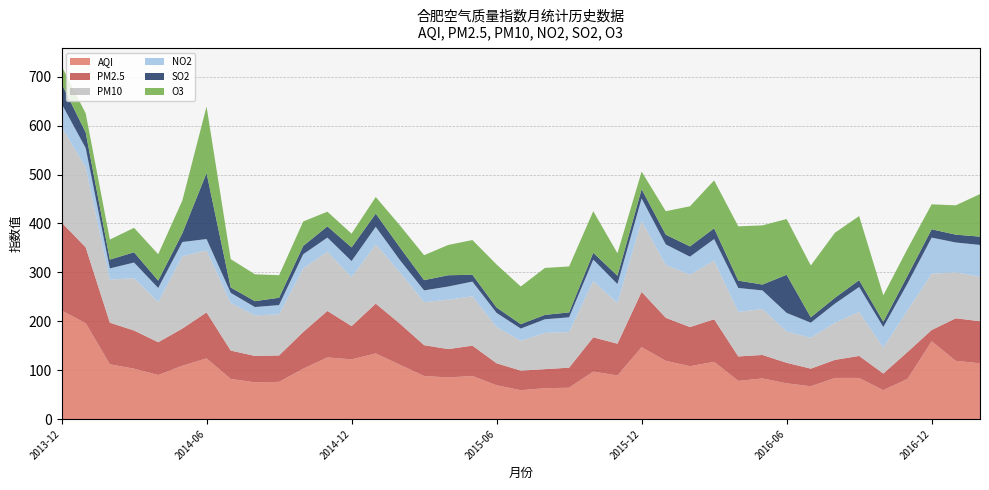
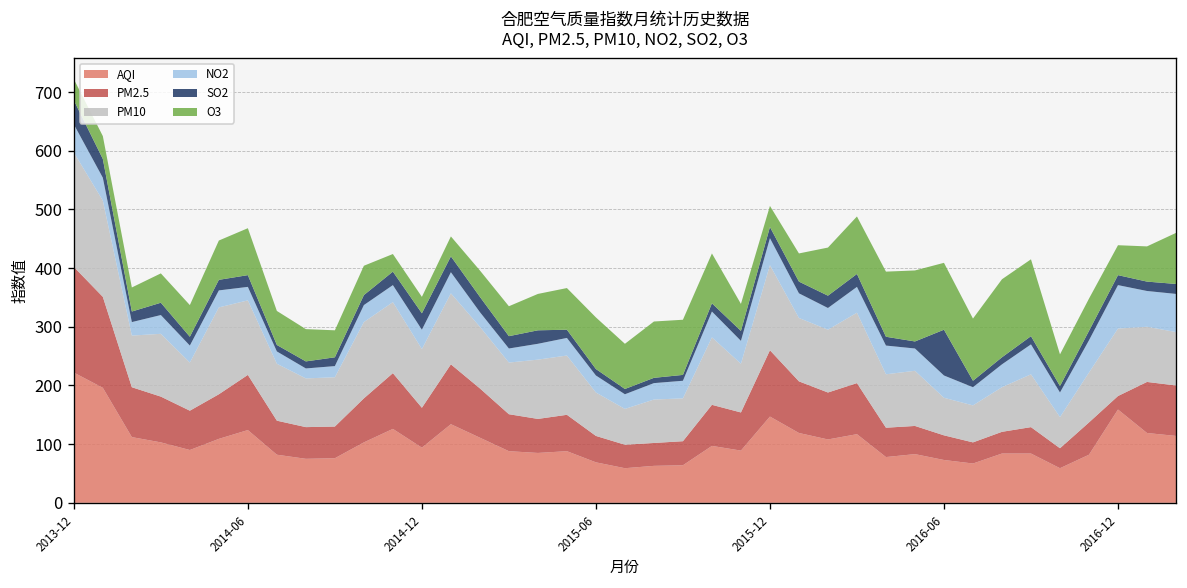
  {
    "AQI": {
      "2013-12": 220,
      "2014-06": 120,
-     "2014-12": 120,
+     "2014-12": 90,
      "2015-06": 70,
      "2015-12": 150,
      "2016-06": 70,
      "2016-12": 160
    },
    "PM2.5": {
      "2013-12": 180,
      "2014-06": 90,
      "2014-12": 70,
      "2015-06": 50,
      "2015-12": 110,
      "2016-06": 40,
      "2016-12": 20
    },
    "SO2": {
      "2013-12": 40,
-     "2014-06": 140,
+     "2014-06": 20,
      "2014-12": 30,
      "2015-06": 10,
      "2015-12": 20,
      "2016-06": 80,
      "2016-12": 20
    },
    "O3": {
      "2013-12": 40,
-     "2014-06": 140,
+     "2014-06": 80,
      "2014-12": 30,
      "2015-06": 90,
      "2015-12": 40,
      "2016-06": 110,
      "2016-12": 50
    }
  }
